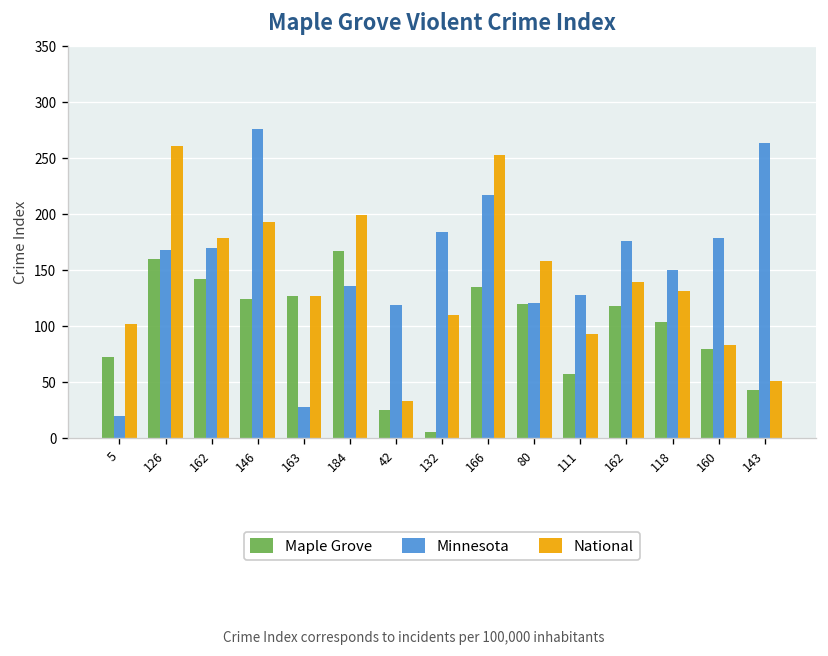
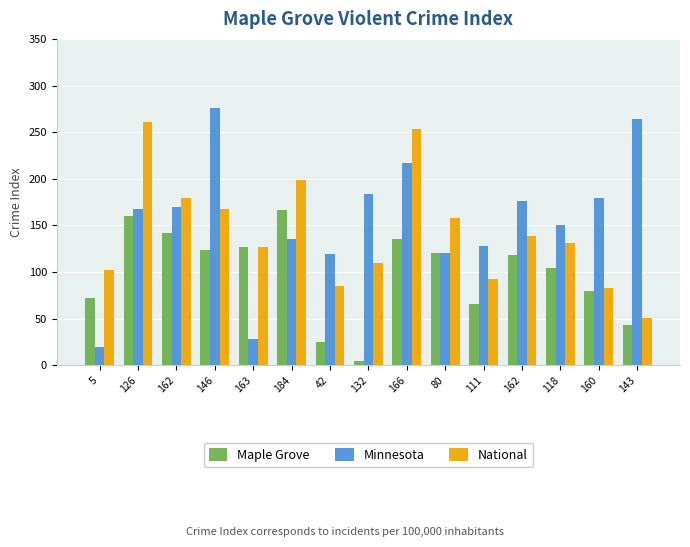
  {
    "Maple Grove": {
      "5": 70,
      "126": 160,
      "146": 120,
      "163": 130,
      "184": 170,
      "42": 30,
      "132": 10,
      "166": 140,
      "80": 120,
-     "111": 60,
+     "111": 70,
      "118": 100,
      "160": 80,
      "143": 40
    },
    "Minnesota": {
      "5": 20,
      "126": 170,
      "146": 280,
      "163": 30,
      "184": 140,
      "42": 120,
      "132": 180,
      "166": 220,
      "80": 120,
      "111": 130,
      "118": 150,
      "160": 180,
      "143": 260
    },
    "National": {
      "5": 100,
      "126": 260,
-     "146": 190,
+     "146": 170,
      "163": 130,
      "184": 200,
-     "42": 30,
+     "42": 90,
      "132": 110,
      "166": 250,
      "80": 160,
      "111": 90,
      "118": 130,
      "160": 80,
      "143": 50
    }
  }
